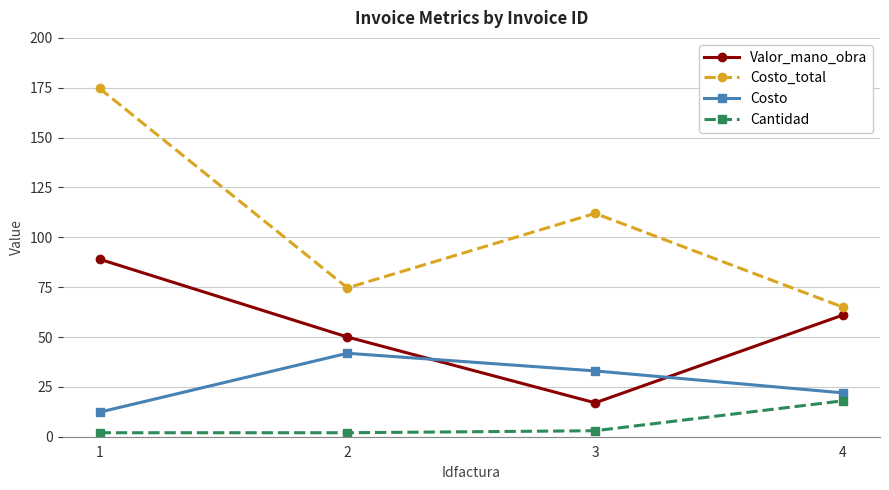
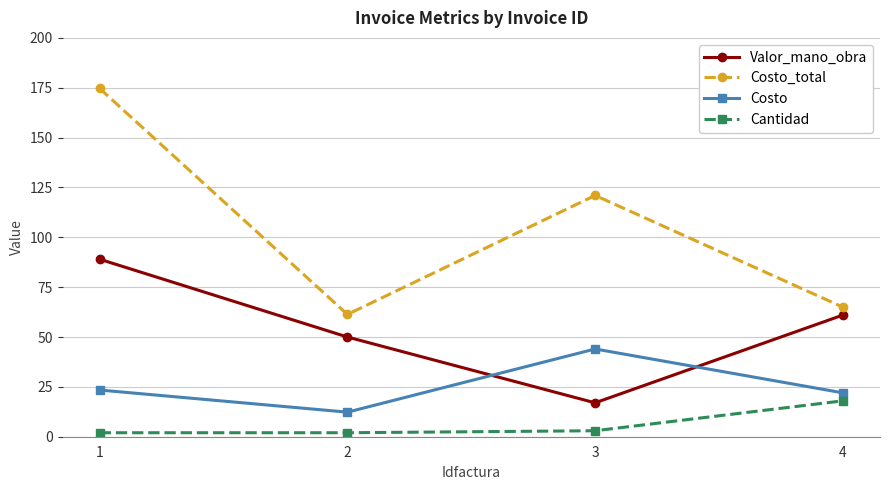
  {
    "Valor_mano_obra": {
      "1": 89,
      "2": 50,
      "3": 17,
      "4": 61
    },
    "Costo_total": {
      "1": 175,
-     "2": 75,
-     "3": 112,
+     "2": 61,
+     "3": 121,
      "4": 65
    },
    "Costo": {
-     "1": 12,
-     "2": 42,
-     "3": 33,
+     "1": 23,
+     "2": 12,
+     "3": 44,
      "4": 22
    },
    "Cantidad": {
      "1": 2,
      "2": 2,
      "3": 3,
      "4": 18
    }
  }
